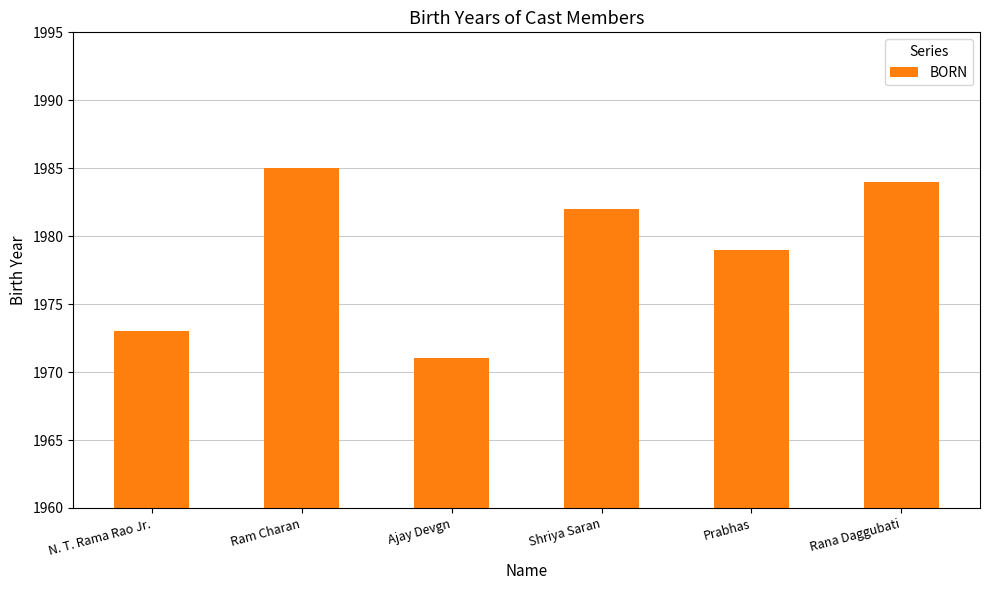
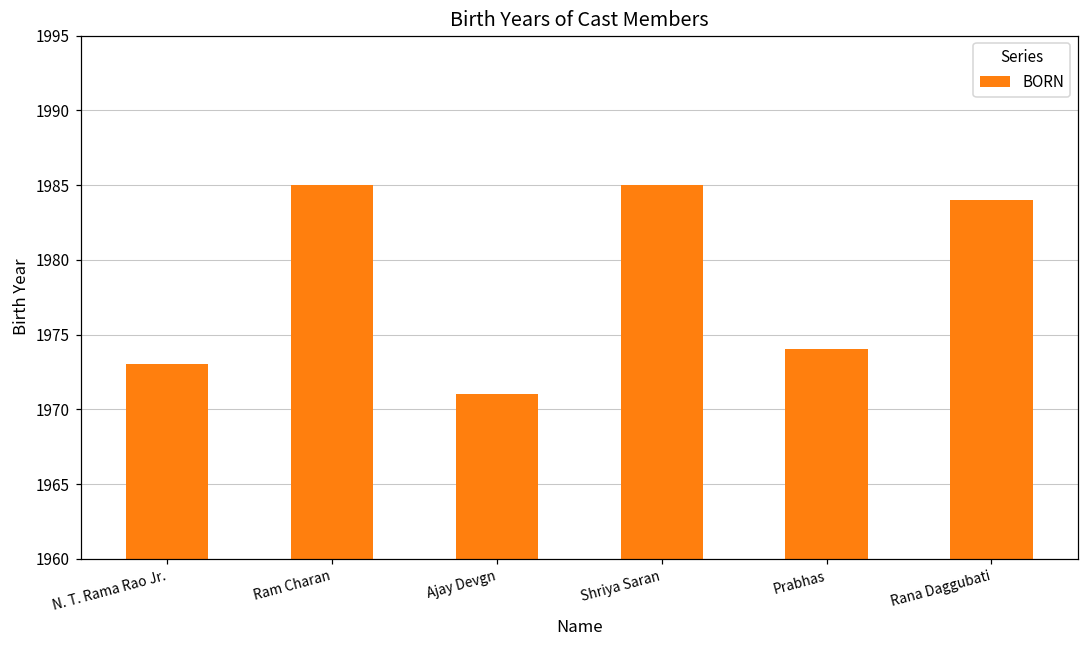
  {
    "N. T. Rama Rao Jr.": 1973,
    "Ram Charan": 1985,
    "Ajay Devgn": 1971,
-   "Shriya Saran": 1982,
-   "Prabhas": 1979,
+   "Shriya Saran": 1985,
+   "Prabhas": 1974,
    "Rana Daggubati": 1984
  }
